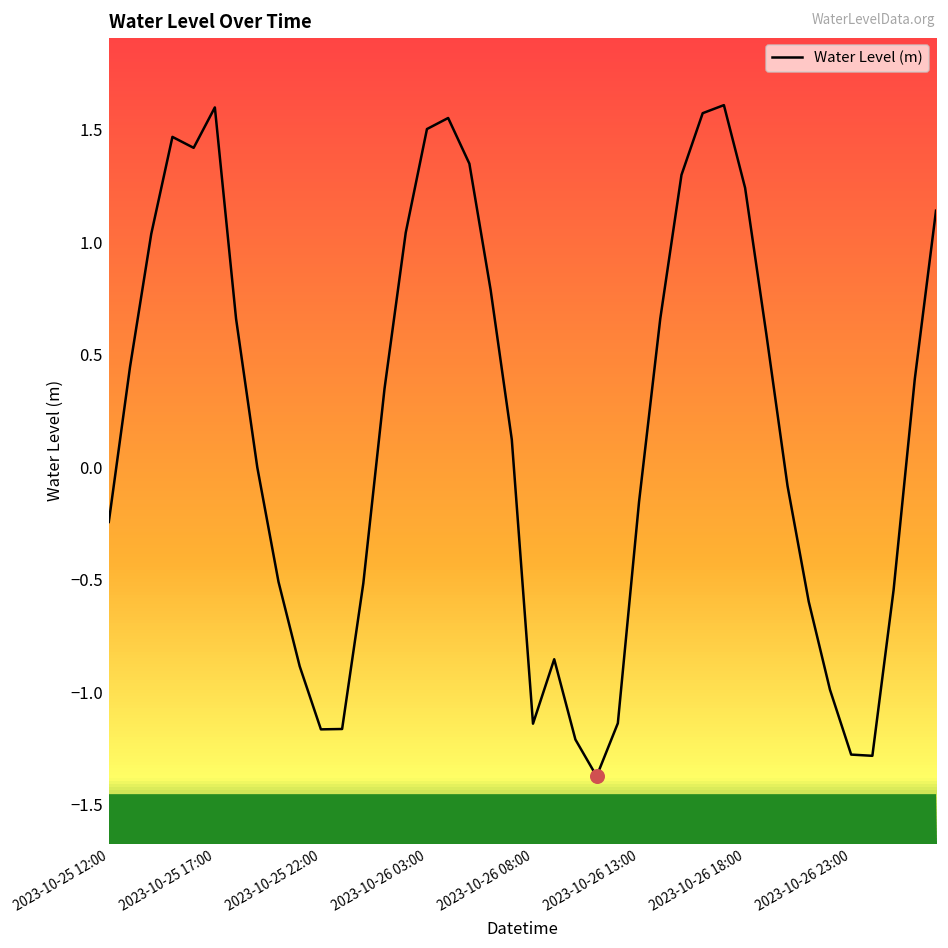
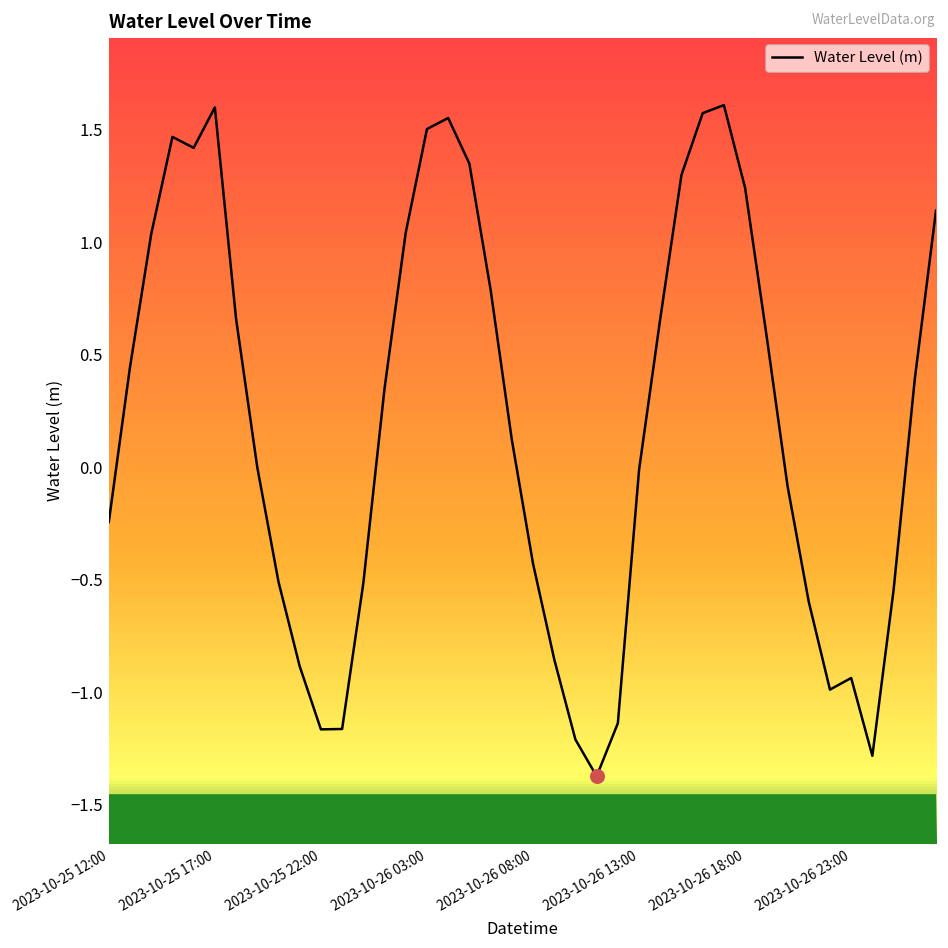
  {
    "Water Level (m)": {
      "2023-10-25 12:00": -0.24,
      "2023-10-25 17:00": 1.60,
      "2023-10-25 22:00": -1.16,
      "2023-10-26 03:00": 1.50,
-     "2023-10-26 08:00": -1.14,
-     "2023-10-26 13:00": -0.15,
+     "2023-10-26 08:00": -0.43,
+     "2023-10-26 13:00": -0.01,
      "2023-10-26 18:00": 1.24,
-     "2023-10-26 23:00": -1.28
+     "2023-10-26 23:00": -0.94
    }
  }
